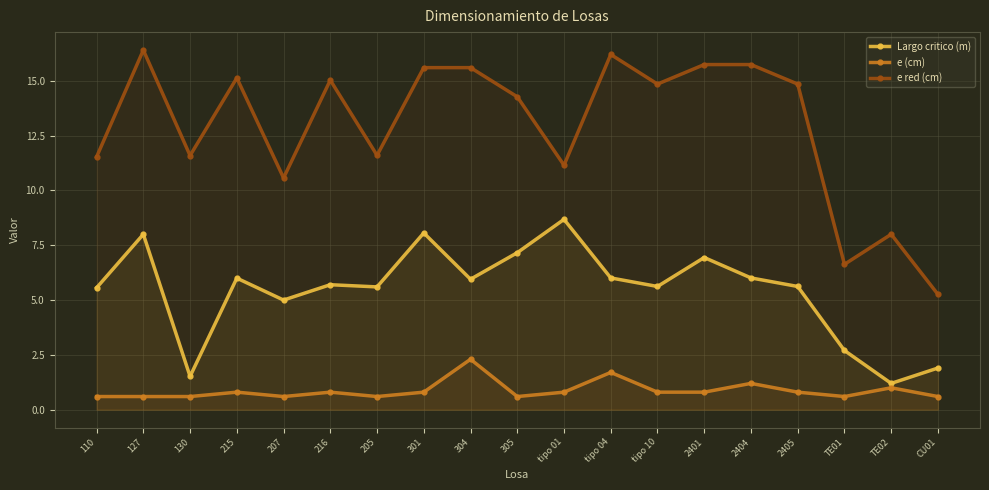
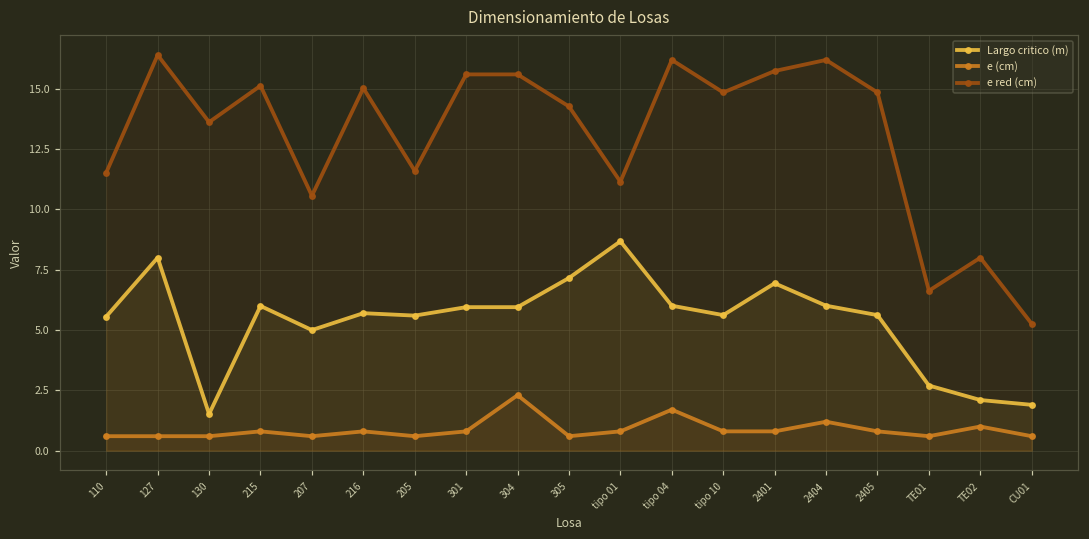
  {
    "Largo critico (m)": {
      "110": 5.6,
      "127": 8.0,
      "130": 1.5,
      "215": 6.0,
      "207": 5.0,
      "216": 5.7,
      "205": 5.6,
-     "301": 8.1,
+     "301": 6.0,
      "304": 6.0,
      "305": 7.2,
      "tipo 01": 8.7,
      "tipo 04": 6.0,
      "tipo 10": 5.6,
      "2401": 6.9,
      "2404": 6.0,
      "2405": 5.6,
      "TE01": 2.7,
-     "TE02": 1.2,
+     "TE02": 2.1,
      "CU01": 1.9
    },
    "e (cm)": {
      "110": 0.6,
      "127": 0.6,
      "130": 0.6,
      "215": 0.8,
      "207": 0.6,
      "216": 0.8,
      "205": 0.6,
      "301": 0.8,
      "304": 2.3,
      "305": 0.6,
      "tipo 01": 0.8,
      "tipo 04": 1.7,
      "tipo 10": 0.8,
      "2401": 0.8,
      "2404": 1.2,
      "2405": 0.8,
      "TE01": 0.6,
      "TE02": 1.0,
      "CU01": 0.6
    },
    "e red (cm)": {
      "110": 11.5,
      "127": 16.4,
-     "130": 11.6,
+     "130": 13.6,
      "215": 15.1,
      "207": 10.6,
      "216": 15.0,
      "205": 11.6,
      "301": 15.6,
      "304": 15.6,
      "305": 14.3,
      "tipo 01": 11.2,
      "tipo 04": 16.2,
      "tipo 10": 14.9,
      "2401": 15.7,
-     "2404": 15.7,
+     "2404": 16.2,
      "2405": 14.9,
      "TE01": 6.6,
      "TE02": 8.0,
      "CU01": 5.3
    }
  }
